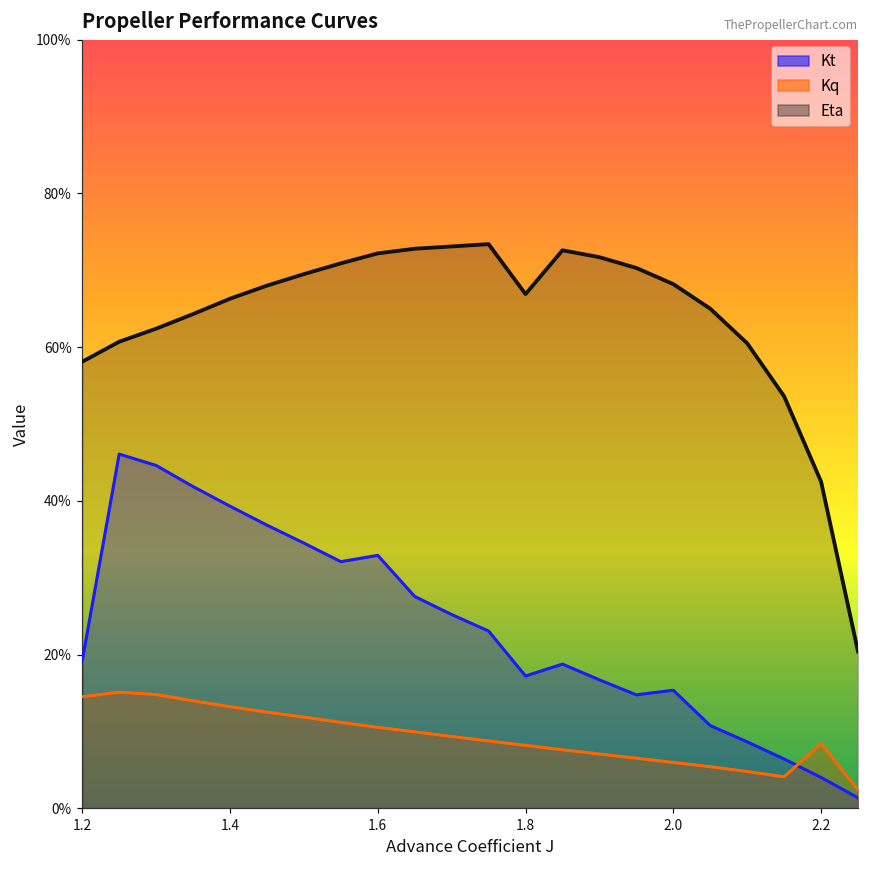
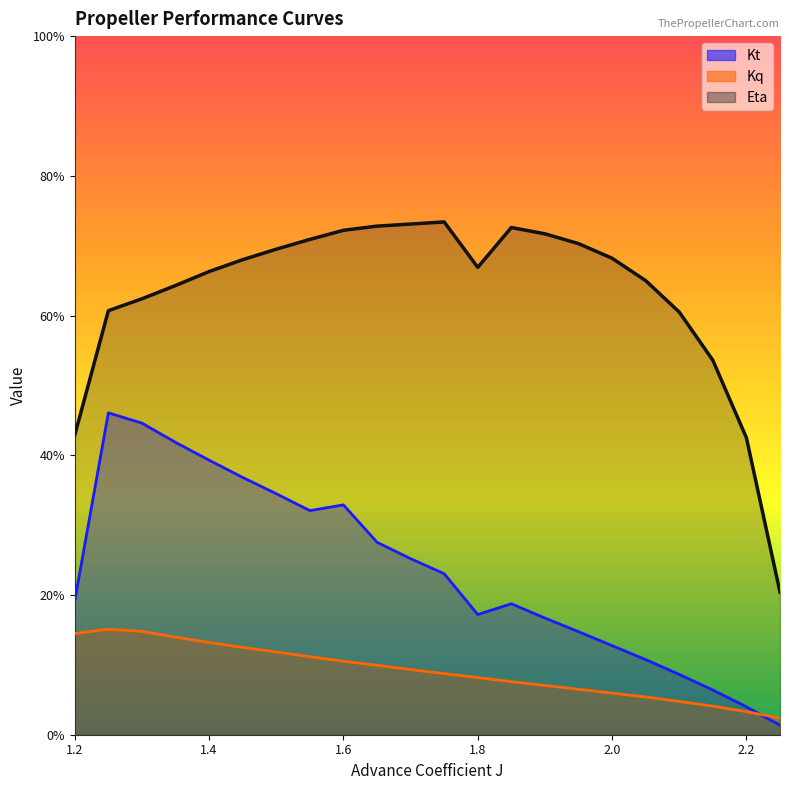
  {
    "Kt": {
      "1.2": "19%",
      "1.4": "39%",
      "1.6": "33%",
      "1.8": "17%",
-     "2.0": "15%",
+     "2.0": "13%",
      "2.2": "4%"
    },
    "Kq": {
      "1.2": "14%",
      "1.4": "13%",
      "1.6": "11%",
      "1.8": "8%",
      "2.0": "6%",
-     "2.2": "8%"
+     "2.2": "3%"
    },
    "Eta": {
-     "1.2": "58%",
+     "1.2": "43%",
      "1.4": "66%",
      "1.6": "72%",
      "1.8": "67%",
      "2.0": "68%",
      "2.2": "43%"
    }
  }
